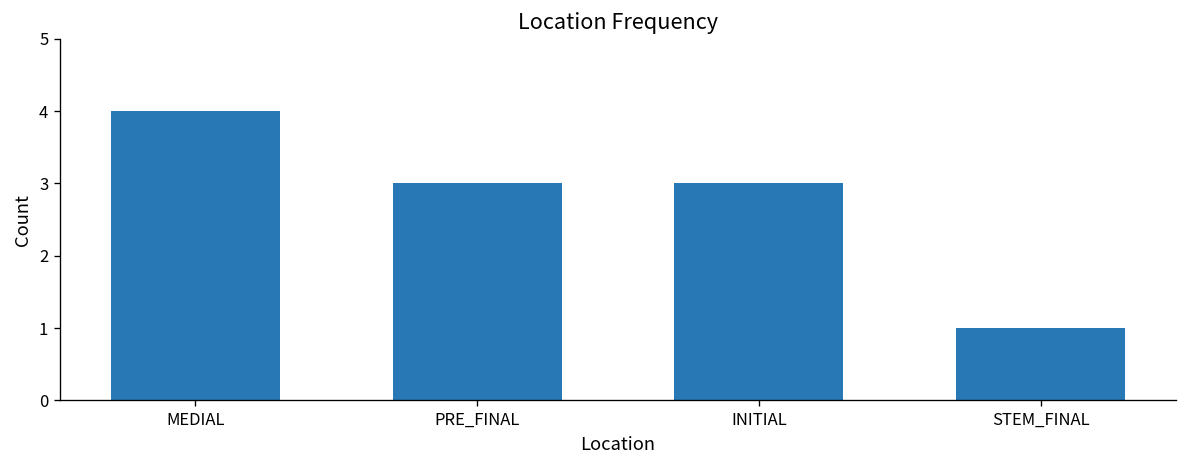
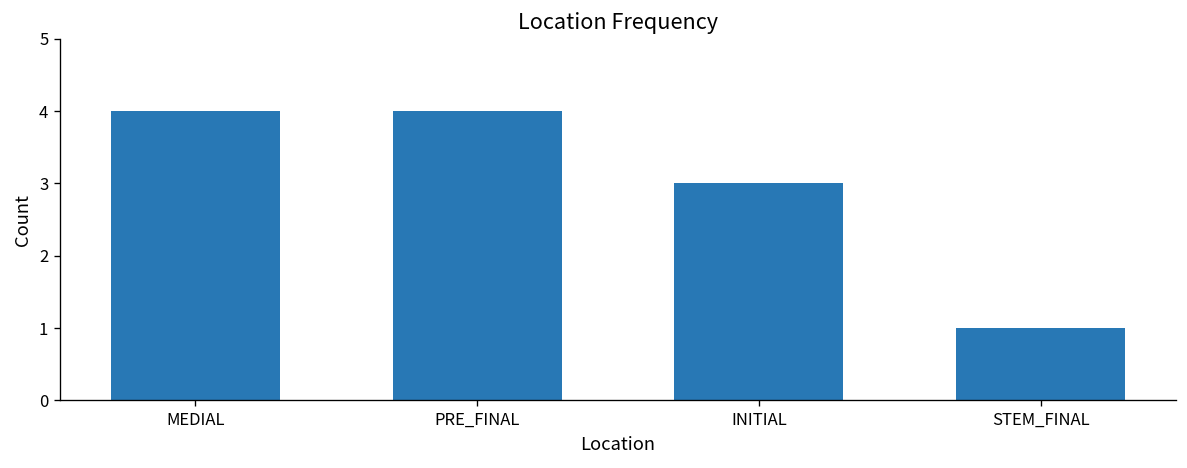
  {
    "MEDIAL": 4,
-   "PRE_FINAL": 3,
+   "PRE_FINAL": 4,
    "INITIAL": 3,
    "STEM_FINAL": 1
  }
